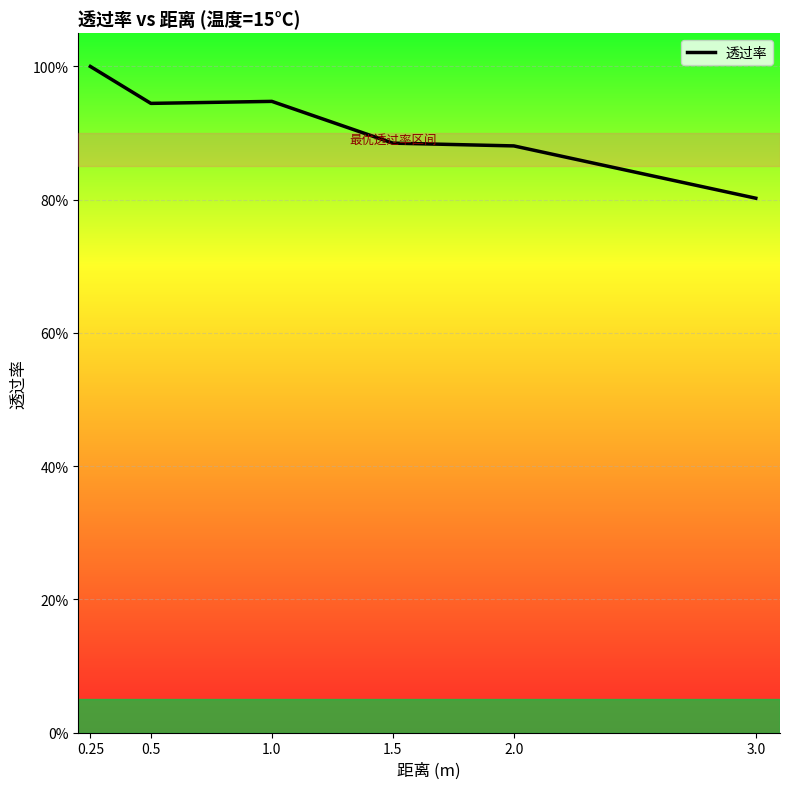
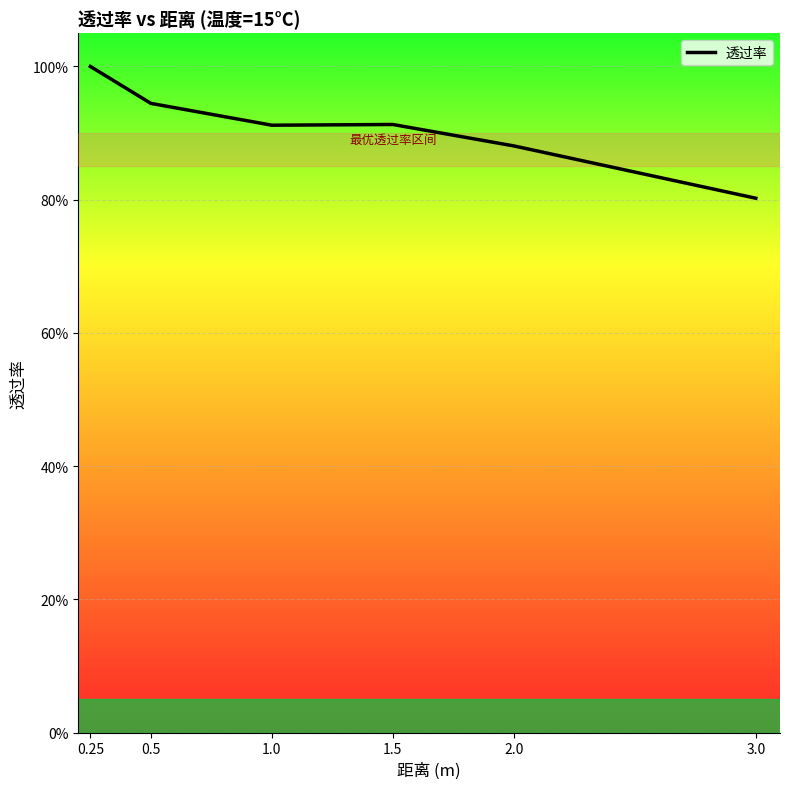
  {
    "0.25": "100%",
    "0.5": "94%",
-   "1.0": "95%",
-   "1.5": "88%",
+   "1.0": "91%",
+   "1.5": "91%",
    "2.0": "88%",
    "3.0": "80%"
  }
